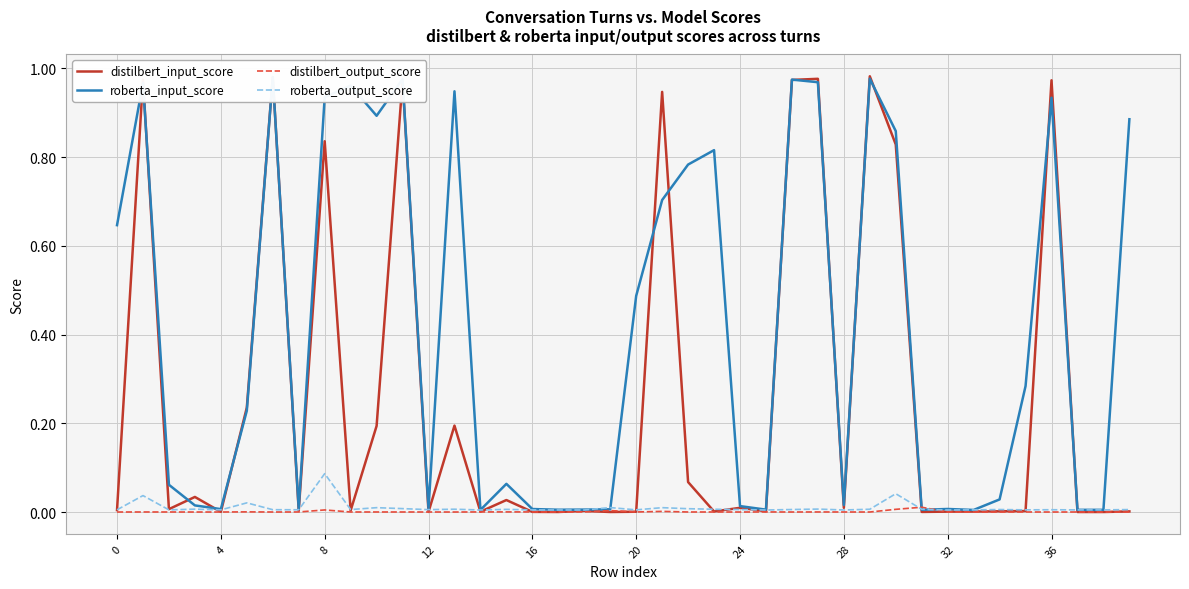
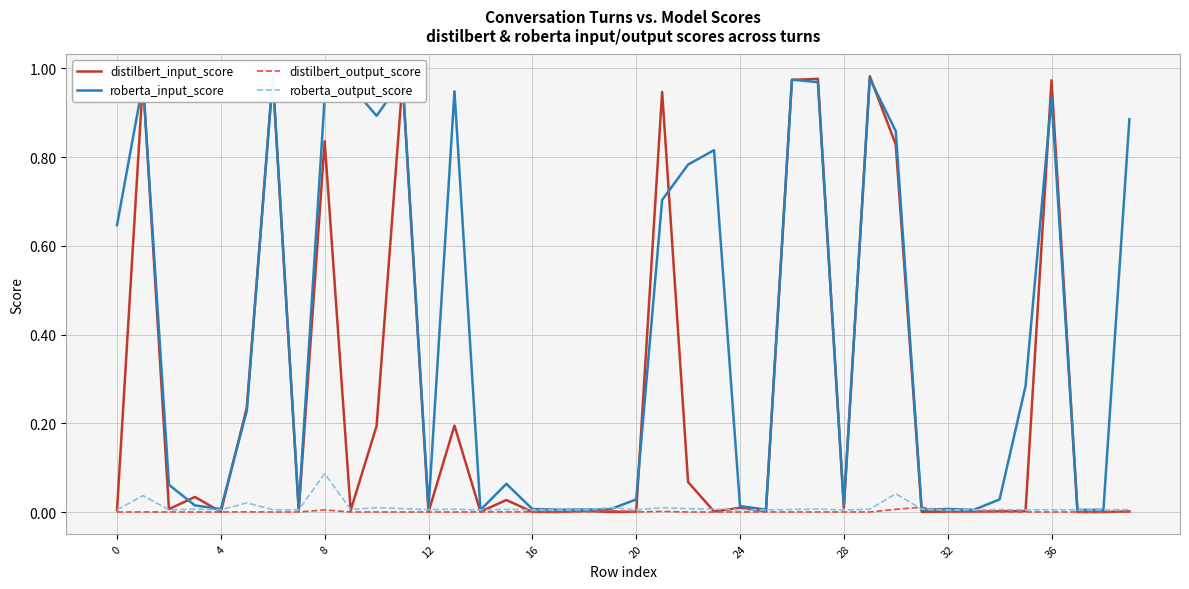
  {
    "roberta_input_score": {
      "0": 0.65,
-     "20": 0.49,
+     "20": 0.03,
      "28": 0.02,
      "36": 0.93
    },
    "roberta_output_score": {
      "8": 0.09
    }
  }
